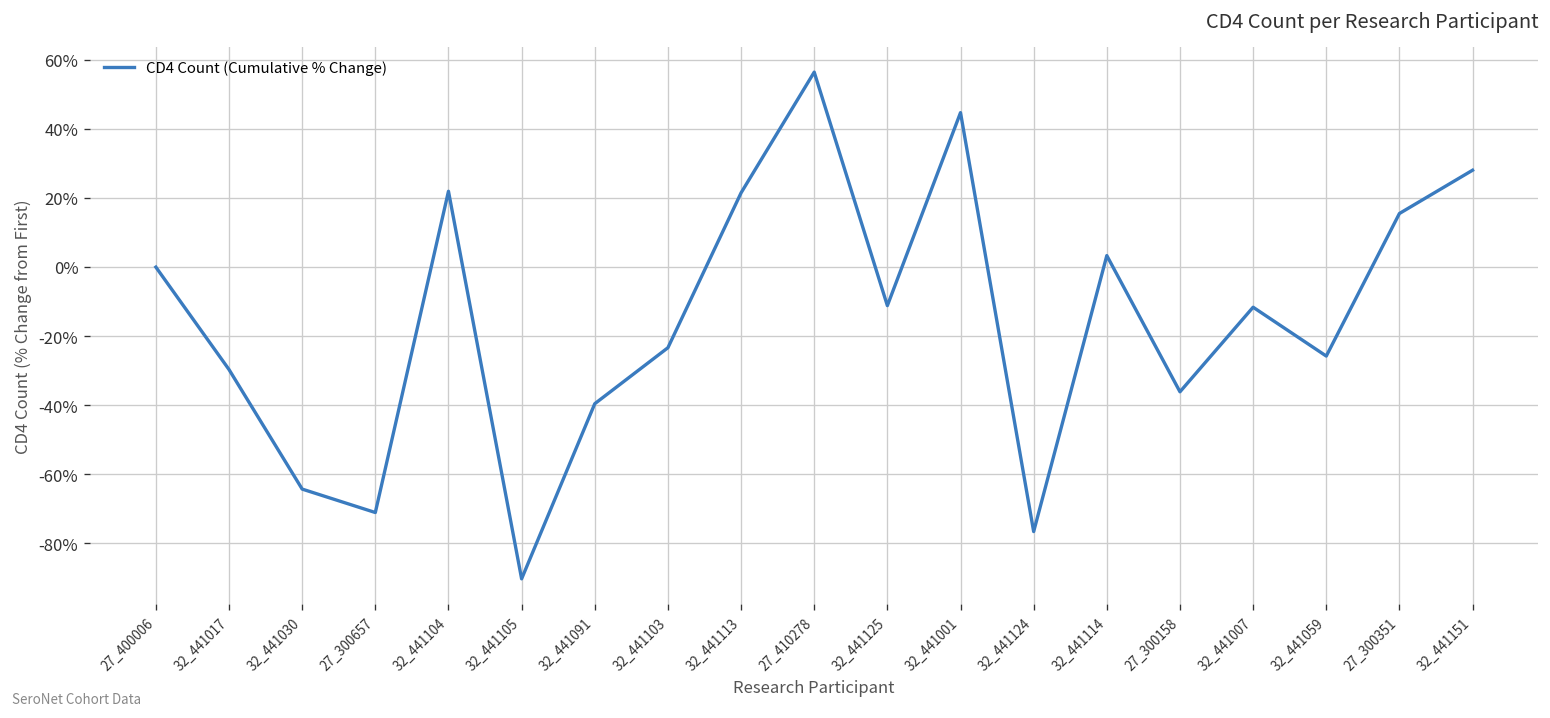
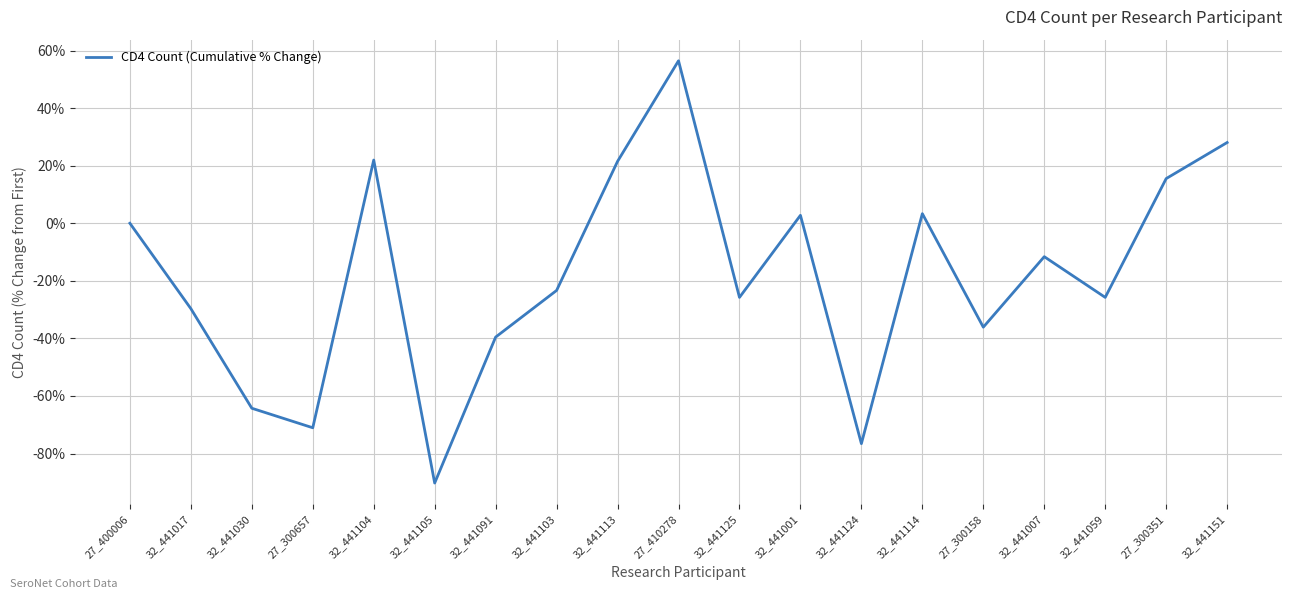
  {
    "27_400006": "0%",
    "32_441017": "-30%",
    "32_441030": "-64%",
    "27_300657": "-71%",
    "32_441104": "22%",
    "32_441105": "-90%",
    "32_441091": "-40%",
    "32_441103": "-23%",
    "32_441113": "21%",
    "27_410278": "56%",
-   "32_441125": "-11%",
-   "32_441001": "45%",
+   "32_441125": "-26%",
+   "32_441001": "3%",
    "32_441124": "-77%",
    "32_441114": "3%",
    "27_300158": "-36%",
    "32_441007": "-12%",
    "32_441059": "-26%",
    "27_300351": "16%",
    "32_441151": "28%"
  }
